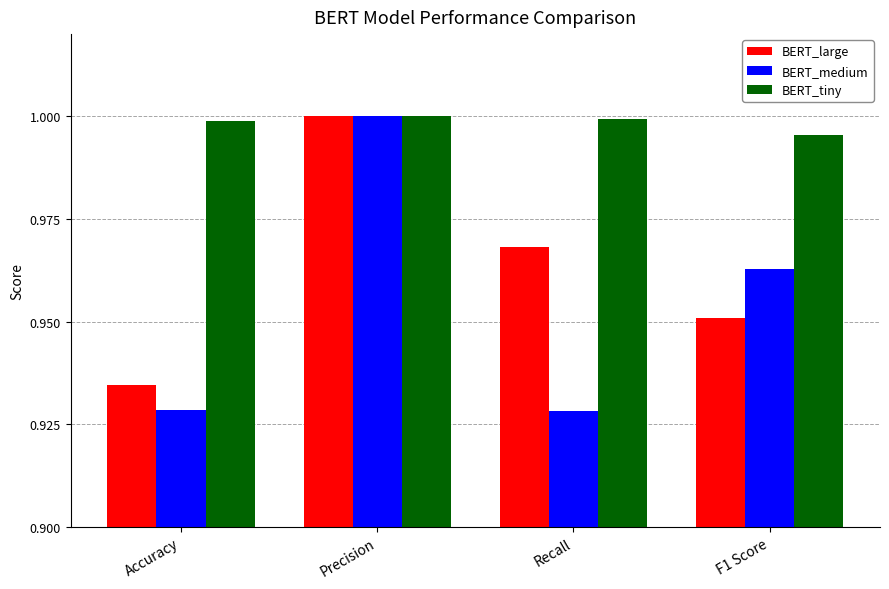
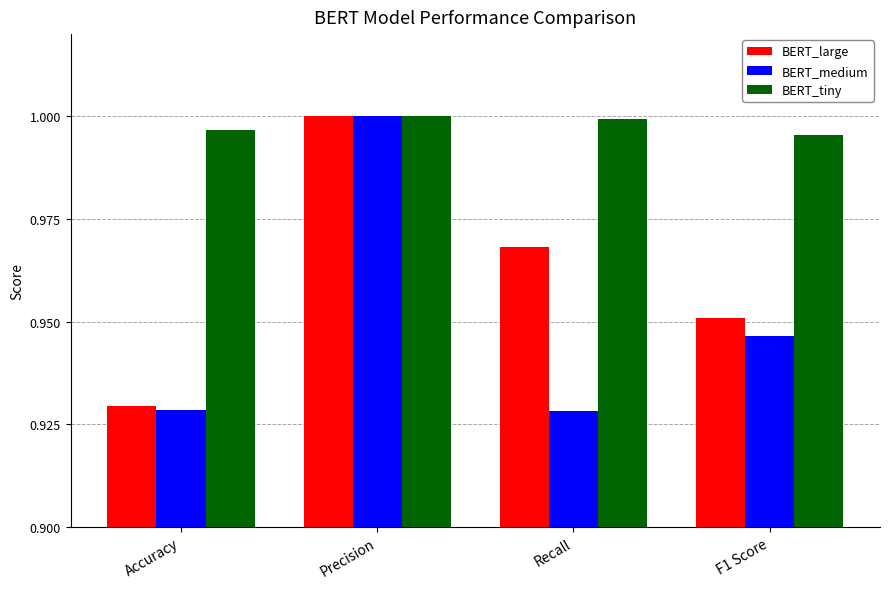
  {
    "BERT_large": {
-     "Accuracy": 0.935,
+     "Accuracy": 0.930,
      "Precision": 1.000,
      "Recall": 0.968,
      "F1 Score": 0.951
    },
    "BERT_medium": {
      "Accuracy": 0.929,
      "Precision": 1.000,
      "Recall": 0.928,
-     "F1 Score": 0.963
+     "F1 Score": 0.947
    },
    "BERT_tiny": {
-     "Accuracy": 0.999,
+     "Accuracy": 0.997,
      "Precision": 1.000,
      "Recall": 0.999,
      "F1 Score": 0.995
    }
  }
